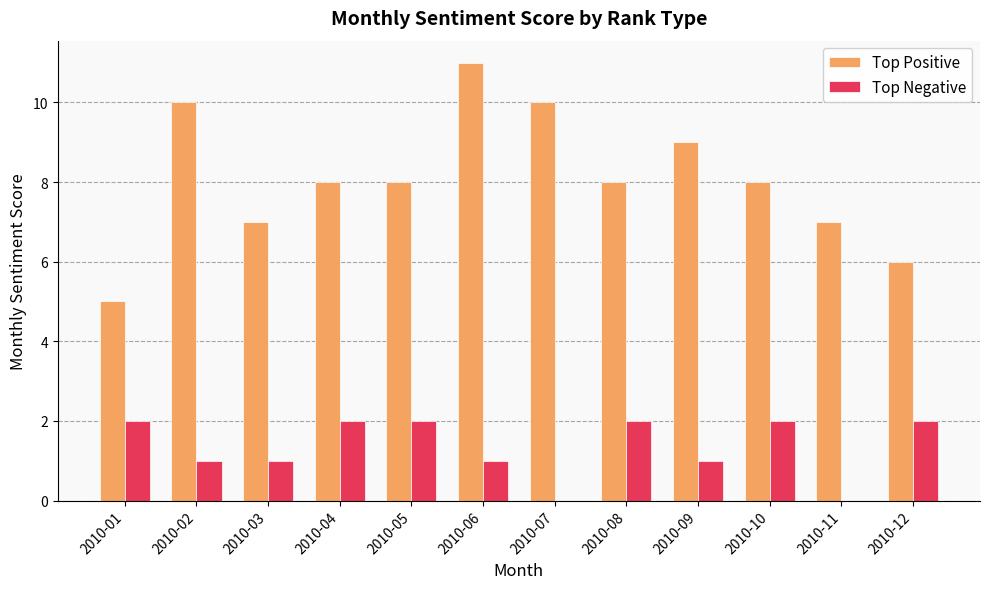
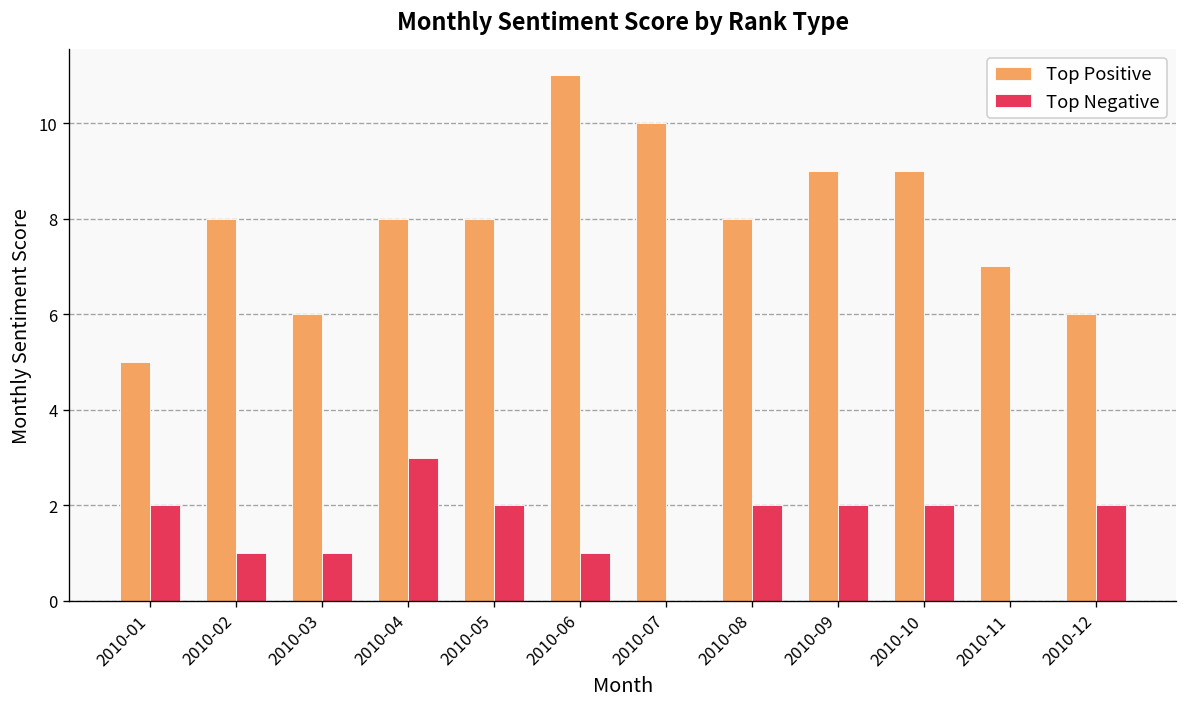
  {
    "Top Positive": {
      "2010-01": 5,
-     "2010-02": 10,
-     "2010-03": 7,
+     "2010-02": 8,
+     "2010-03": 6,
      "2010-04": 8,
      "2010-05": 8,
      "2010-06": 11,
      "2010-07": 10,
      "2010-08": 8,
      "2010-09": 9,
-     "2010-10": 8,
+     "2010-10": 9,
      "2010-11": 7,
      "2010-12": 6
    },
    "Top Negative": {
      "2010-01": 2,
      "2010-02": 1,
      "2010-03": 1,
-     "2010-04": 2,
+     "2010-04": 3,
      "2010-05": 2,
      "2010-06": 1,
      "2010-07": 0,
      "2010-08": 2,
-     "2010-09": 1,
+     "2010-09": 2,
      "2010-10": 2,
      "2010-11": 0,
      "2010-12": 2
    }
  }
